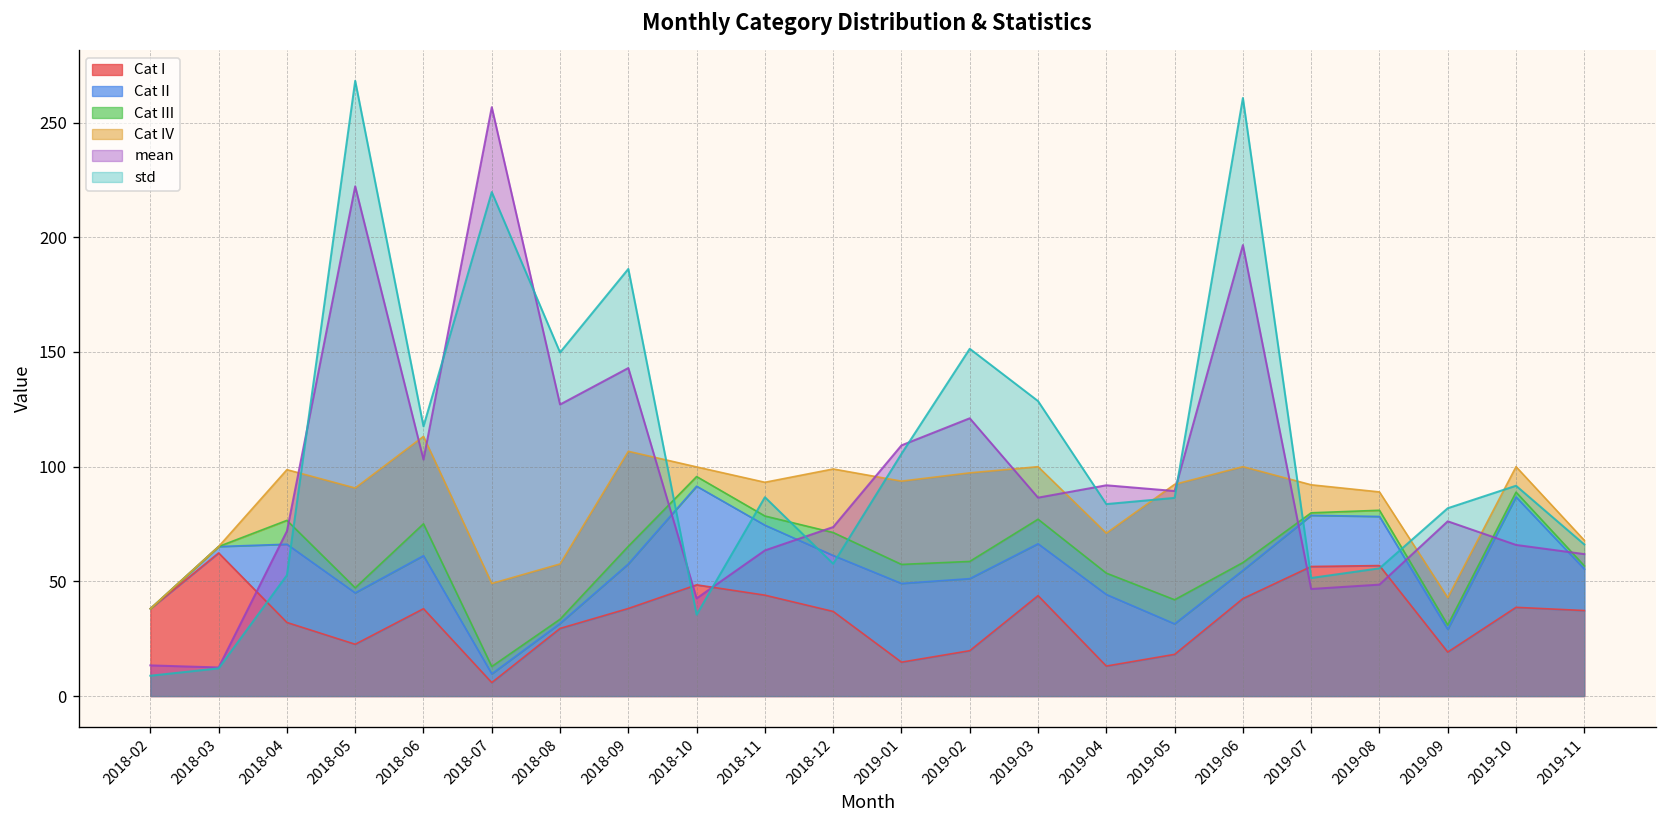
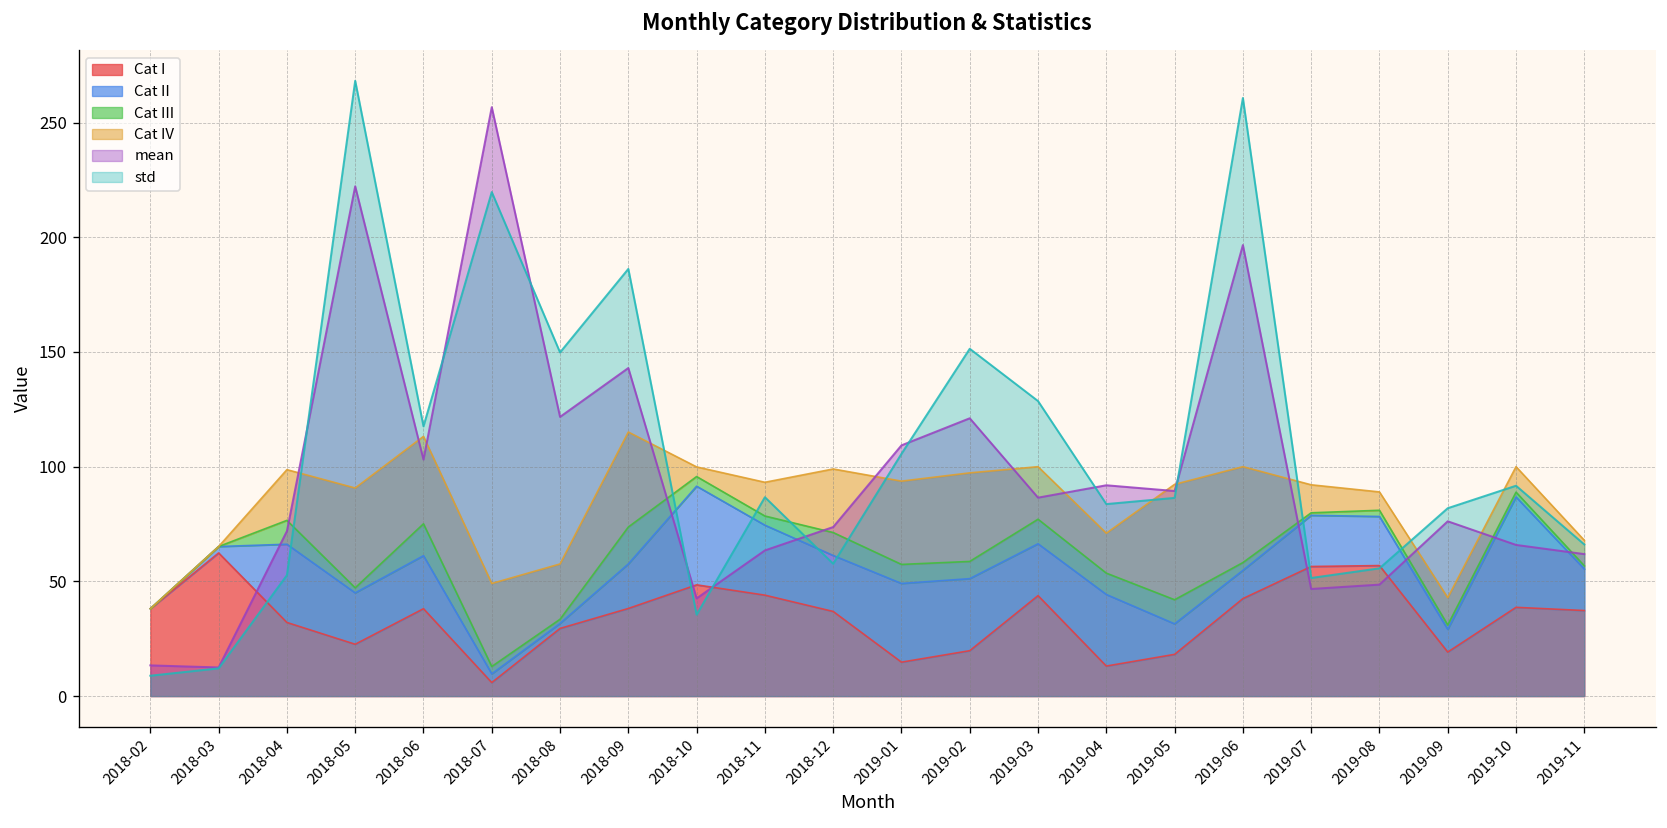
  {
    "Cat I": {
      "2018-03": 62,
      "2018-04": 32,
      "2018-05": 23,
      "2018-06": 38,
      "2018-07": 6,
      "2018-08": 30,
      "2018-09": 38,
      "2018-10": 49,
      "2018-11": 44,
      "2018-12": 37,
      "2019-01": 15,
      "2019-02": 20,
      "2019-03": 44,
      "2019-04": 13,
      "2019-05": 18,
      "2019-06": 43,
      "2019-07": 57,
      "2019-09": 19,
      "2019-10": 39,
      "2019-11": 37
    },
    "Cat II": {
      "2018-04": 34,
      "2018-05": 22,
      "2018-06": 23,
      "2018-07": 4,
      "2018-08": 2,
      "2018-09": 19,
      "2018-10": 43,
      "2018-11": 31,
      "2018-12": 24,
      "2019-01": 34,
      "2019-02": 31,
      "2019-03": 23,
      "2019-04": 31,
      "2019-05": 13,
      "2019-06": 12,
      "2019-08": 21,
      "2019-09": 10,
      "2019-10": 48,
      "2019-11": 18
    },
    "Cat III": {
      "2018-04": 10,
      "2018-05": 2,
      "2018-06": 14,
      "2018-07": 3,
      "2018-08": 2,
-     "2018-09": 8,
+     "2018-09": 16,
      "2018-10": 4,
      "2018-11": 4,
      "2018-12": 10,
      "2019-01": 8,
      "2019-02": 8,
      "2019-03": 11,
      "2019-04": 9,
      "2019-05": 11,
      "2019-06": 3,
      "2019-08": 3,
      "2019-09": 2,
      "2019-10": 2,
      "2019-11": 1
    },
    "Cat IV": {
      "2018-04": 22,
      "2018-05": 44,
      "2018-06": 38,
      "2018-07": 36,
      "2018-08": 24,
      "2018-09": 41,
      "2018-10": 4,
      "2018-11": 15,
      "2018-12": 28,
      "2019-01": 36,
      "2019-02": 39,
      "2019-03": 23,
      "2019-04": 17,
      "2019-05": 50,
      "2019-06": 42,
      "2019-07": 12,
      "2019-08": 8,
      "2019-09": 12,
      "2019-10": 11,
      "2019-11": 11
    },
    "mean": {
      "2018-02": 13,
      "2018-04": 72,
      "2018-05": 222,
      "2018-06": 103,
      "2018-07": 257,
-     "2018-08": 127,
+     "2018-08": 122,
      "2018-09": 143,
      "2018-10": 43,
      "2018-11": 64,
      "2018-12": 74,
      "2019-01": 109,
      "2019-02": 121,
      "2019-03": 87,
      "2019-04": 92,
      "2019-05": 89,
      "2019-06": 197,
      "2019-07": 47,
      "2019-08": 49,
      "2019-09": 76,
      "2019-10": 66,
      "2019-11": 62
    },
    "std": {
      "2018-02": 9,
      "2018-04": 53,
      "2018-05": 268,
      "2018-06": 118,
      "2018-07": 220,
      "2018-08": 150,
      "2018-09": 186,
      "2018-10": 36,
      "2018-11": 87,
      "2018-12": 58,
      "2019-01": 106,
      "2019-02": 151,
      "2019-03": 129,
      "2019-04": 84,
      "2019-05": 86,
      "2019-06": 261,
      "2019-07": 52,
      "2019-09": 82,
      "2019-10": 92,
      "2019-11": 66
    }
  }
